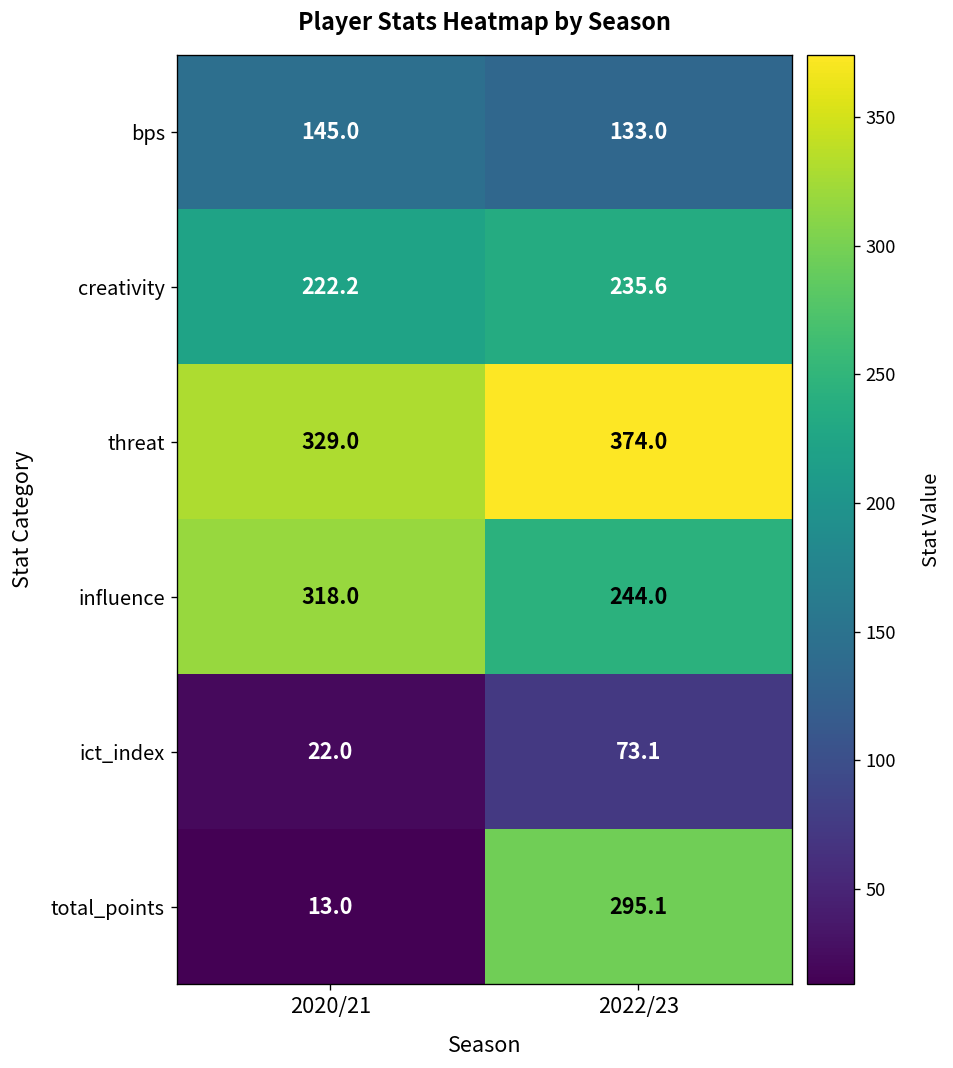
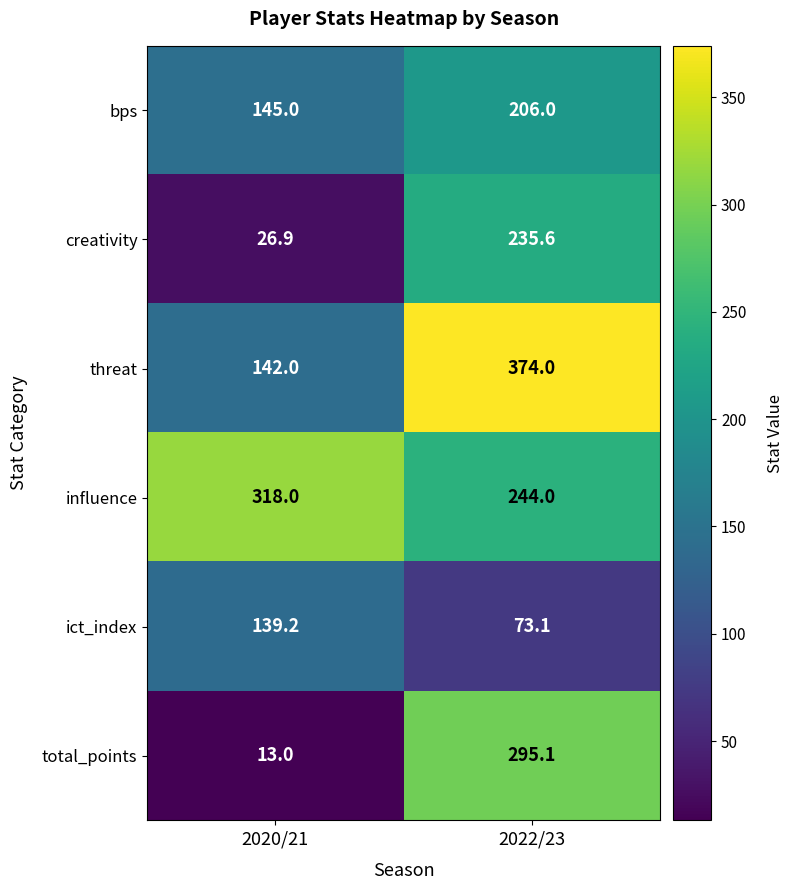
  {
    "bps": {
      "2020/21": 145.0,
-     "2022/23": 133.0
+     "2022/23": 206.0
    },
    "creativity": {
-     "2020/21": 222.2,
+     "2020/21": 26.9,
      "2022/23": 235.6
    },
    "threat": {
-     "2020/21": 329.0,
+     "2020/21": 142.0,
      "2022/23": 374.0
    },
    "influence": {
      "2020/21": 318.0,
      "2022/23": 244.0
    },
    "ict_index": {
-     "2020/21": 22.0,
+     "2020/21": 139.2,
      "2022/23": 73.1
    },
    "total_points": {
      "2020/21": 13.0,
      "2022/23": 295.1
    }
  }
